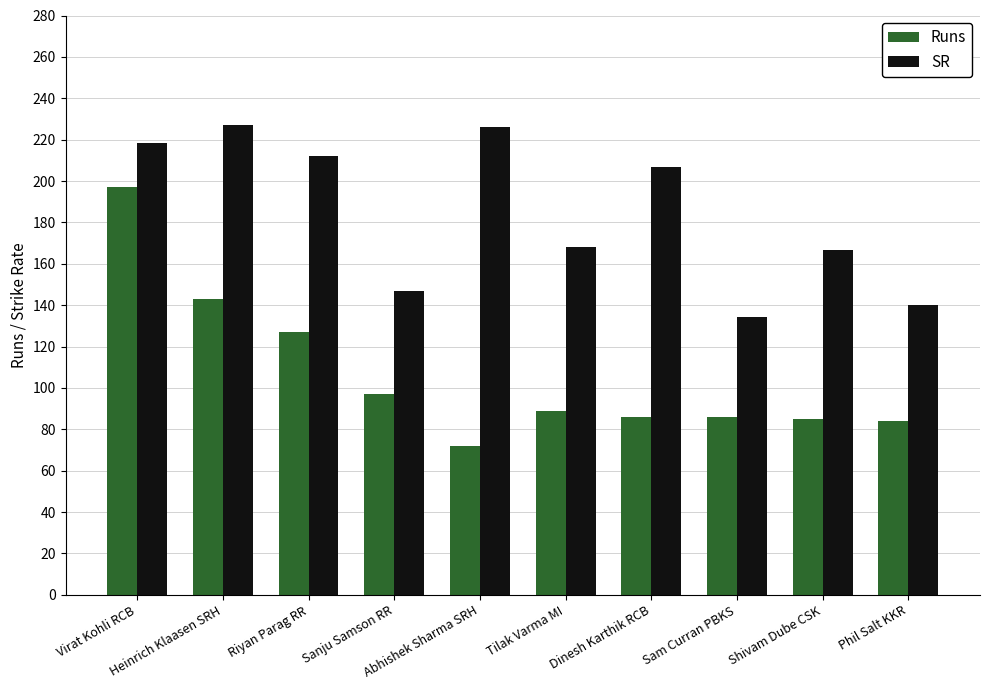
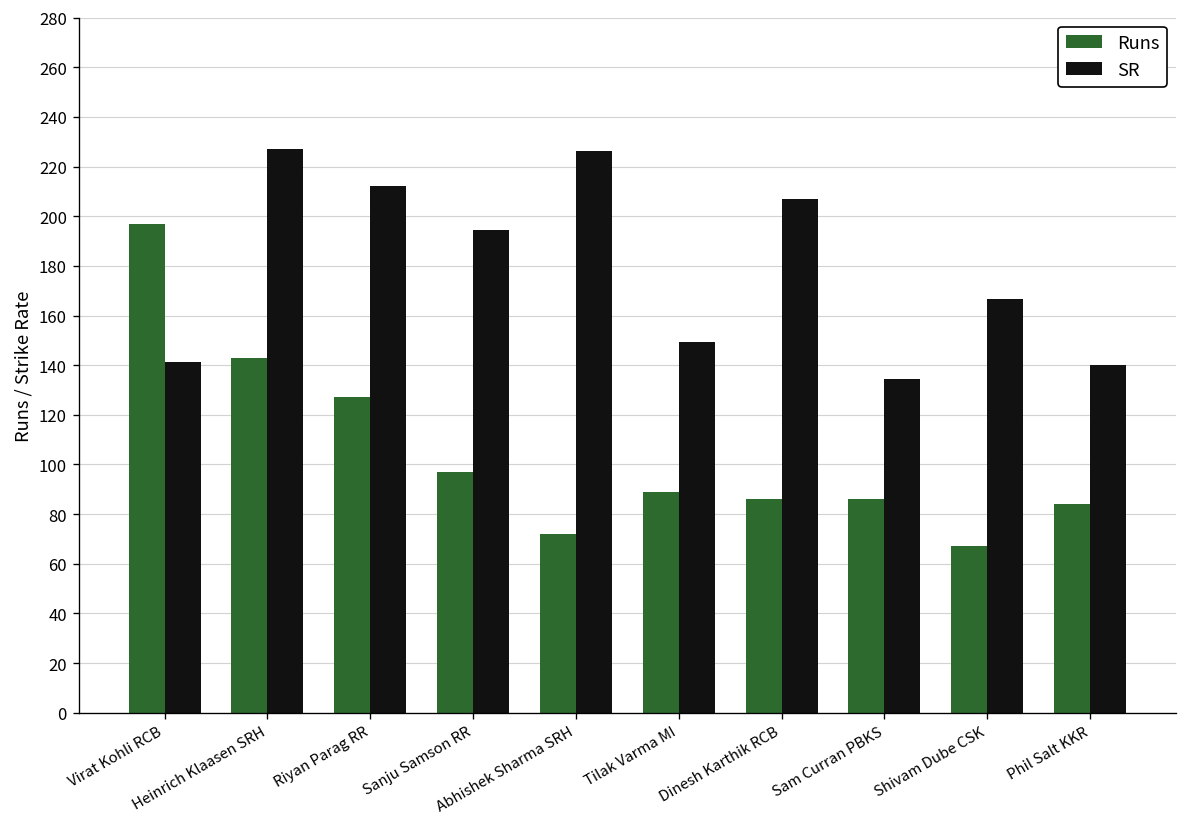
  {
    "Runs": {
      "Virat Kohli RCB": 197,
      "Heinrich Klaasen SRH": 143,
      "Riyan Parag RR": 127,
      "Sanju Samson RR": 97,
      "Abhishek Sharma SRH": 72,
      "Tilak Varma MI": 89,
      "Dinesh Karthik RCB": 86,
      "Sam Curran PBKS": 86,
-     "Shivam Dube CSK": 85,
+     "Shivam Dube CSK": 67,
      "Phil Salt KKR": 84
    },
    "SR": {
-     "Virat Kohli RCB": 218,
+     "Virat Kohli RCB": 141,
      "Heinrich Klaasen SRH": 227,
      "Riyan Parag RR": 212,
-     "Sanju Samson RR": 147,
+     "Sanju Samson RR": 194,
      "Abhishek Sharma SRH": 226,
-     "Tilak Varma MI": 168,
+     "Tilak Varma MI": 150,
      "Dinesh Karthik RCB": 207,
      "Sam Curran PBKS": 134,
      "Shivam Dube CSK": 167,
      "Phil Salt KKR": 140
    }
  }
